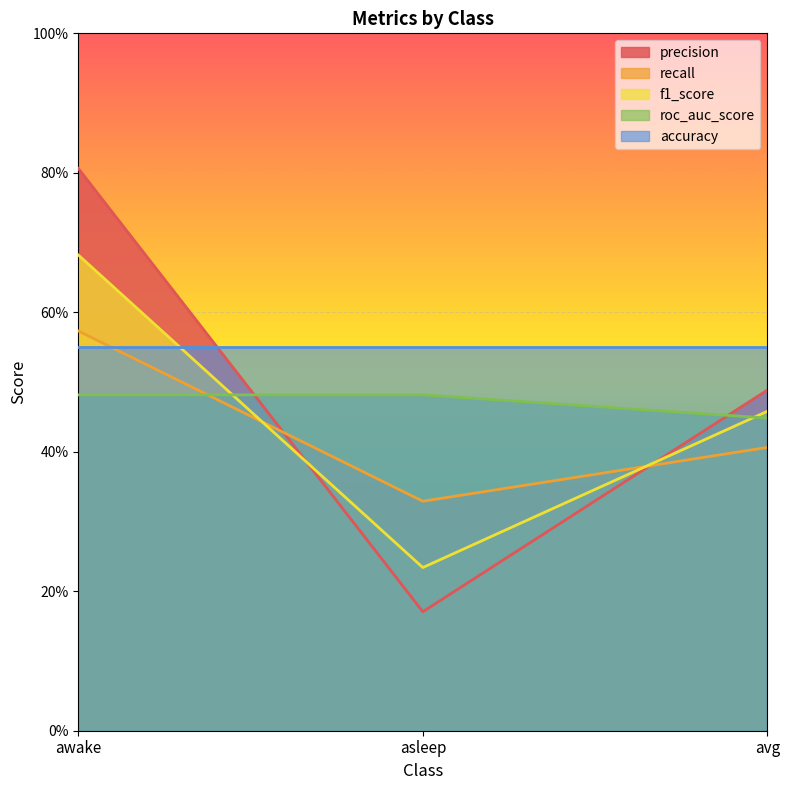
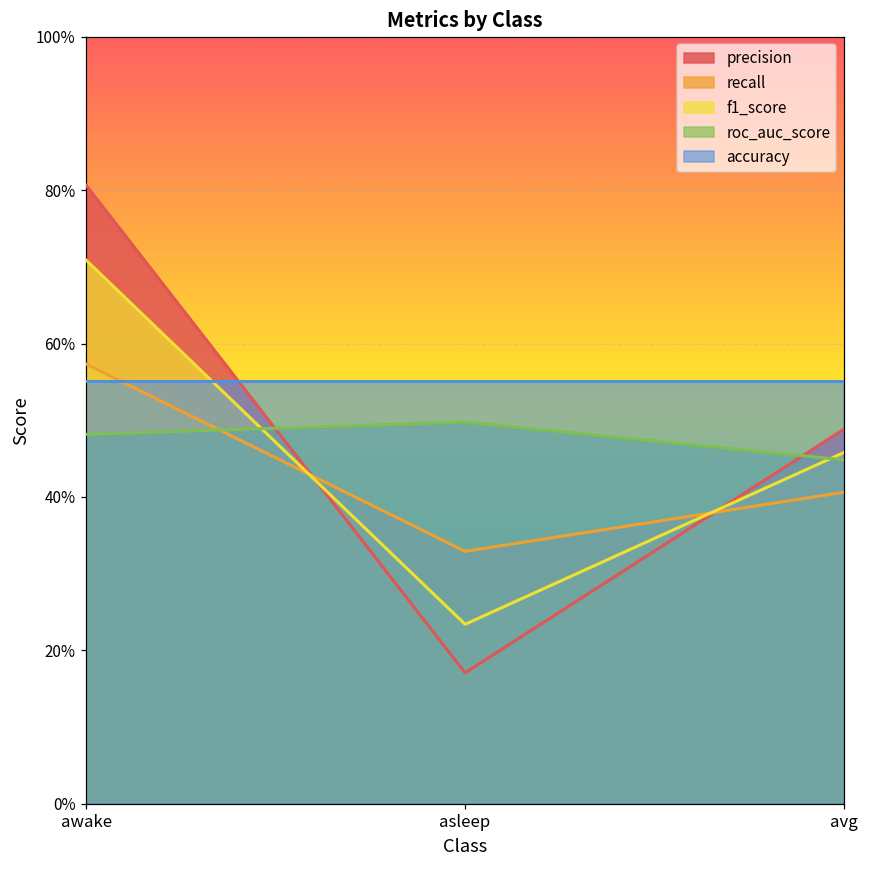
  {
    "precision": {
      "awake": "81%",
      "asleep": "17%",
      "avg": "49%"
    },
    "recall": {
      "awake": "57%",
      "asleep": "33%",
      "avg": "41%"
    },
    "f1_score": {
-     "awake": "68%",
+     "awake": "71%",
      "asleep": "23%",
      "avg": "46%"
    },
    "roc_auc_score": {
      "awake": "48%",
-     "asleep": "48%",
+     "asleep": "50%",
      "avg": "45%"
    },
    "accuracy": {
      "awake": "55%",
      "asleep": "55%",
      "avg": "55%"
    }
  }
